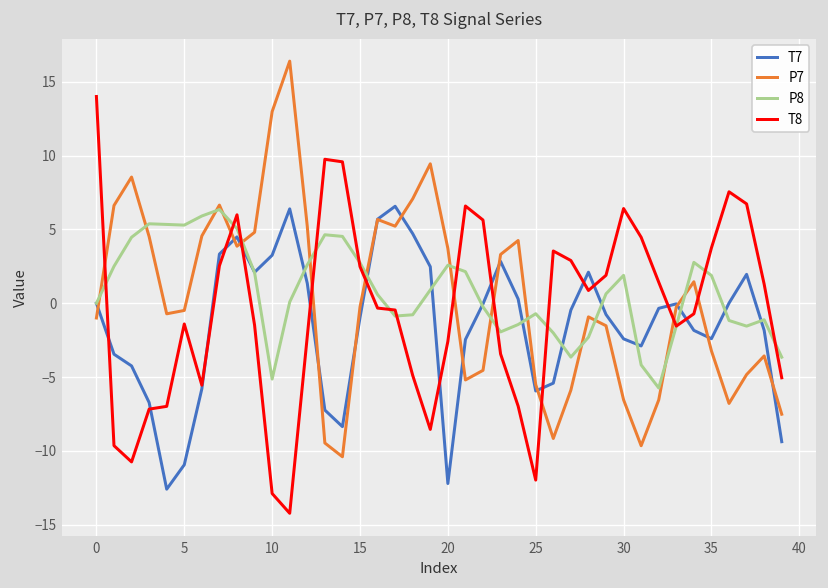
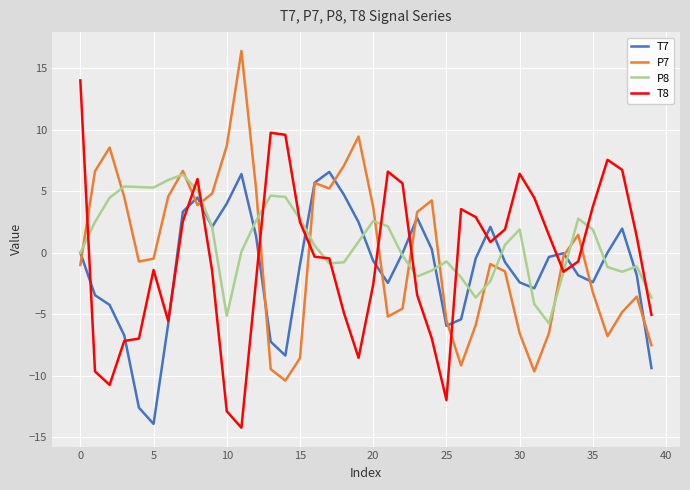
  {
    "T7": {
-     "5": -10.9,
-     "10": 3.2,
+     "5": -13.9,
+     "10": 4.0,
      "15": -1.0,
-     "20": -12.2,
+     "20": -0.7,
      "25": -5.9,
      "30": -2.4,
      "35": -2.4
    },
    "P7": {
      "0": -1.0,
      "5": -0.5,
-     "10": 13.0,
-     "15": -0.3,
+     "10": 8.7,
+     "15": -8.6,
      "20": 3.7,
      "25": -5.5,
      "30": -6.5,
      "35": -3.2
    },
    "P8": {
      "5": 5.3,
      "10": -5.1,
      "15": 2.7,
      "20": 2.6,
      "25": -0.7,
      "30": 1.9,
      "35": 1.9
    },
    "T8": {
      "0": 14.0,
      "5": -1.4,
      "10": -12.9,
      "15": 2.5,
      "20": -2.6,
      "25": -12.0,
      "30": 6.4,
      "35": 3.8
    }
  }
